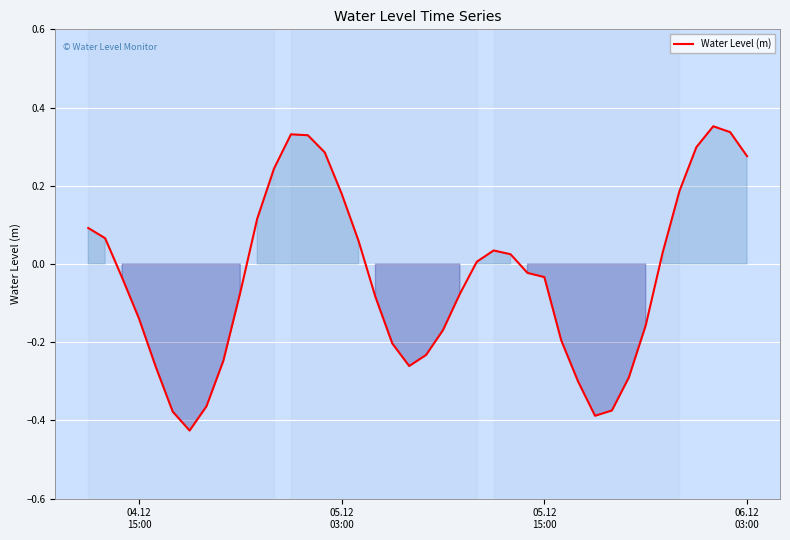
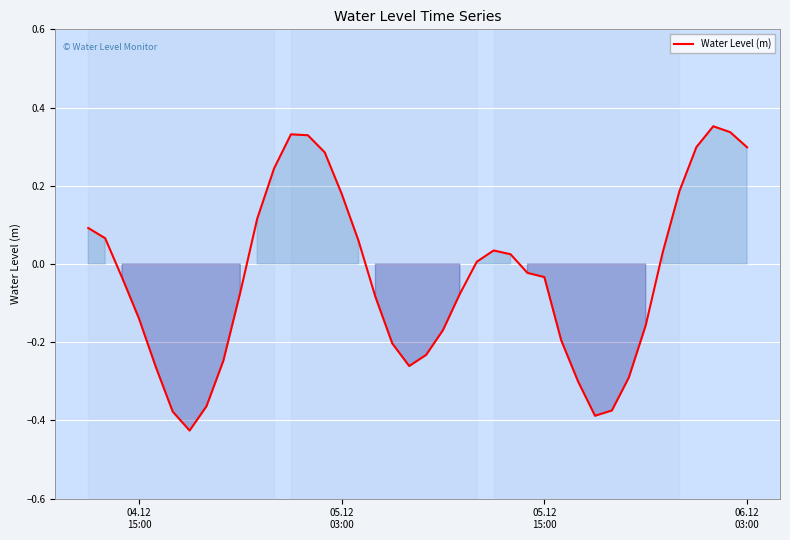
  {
    "04.12 15:00": -0.14,
    "05.12 03:00": 0.18,
    "05.12 15:00": -0.03,
-   "06.12 03:00": 0.28
+   "06.12 03:00": 0.30
  }
